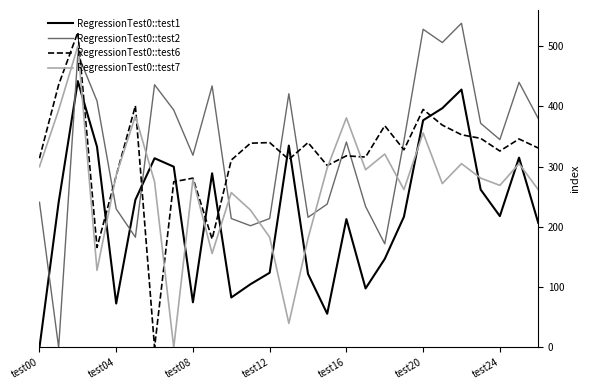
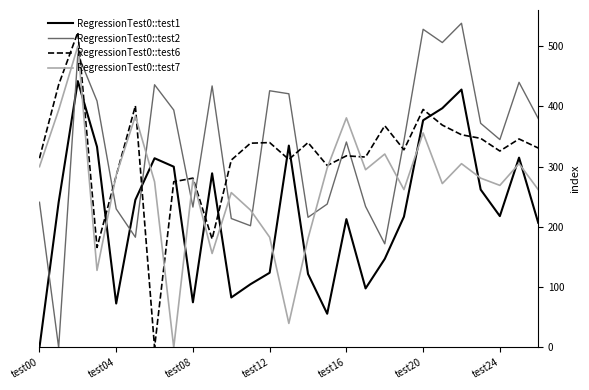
  {
    "RegressionTest0::test2": {
      "test00": 240,
      "test04": 230,
-     "test08": 320,
-     "test12": 210,
+     "test08": 230,
+     "test12": 430,
      "test16": 340,
      "test20": 530,
      "test24": 350
    },
    "RegressionTest0::test7": {
      "test00": 300,
      "test12": 180,
      "test16": 380,
      "test20": 360,
      "test24": 270
    }
  }
